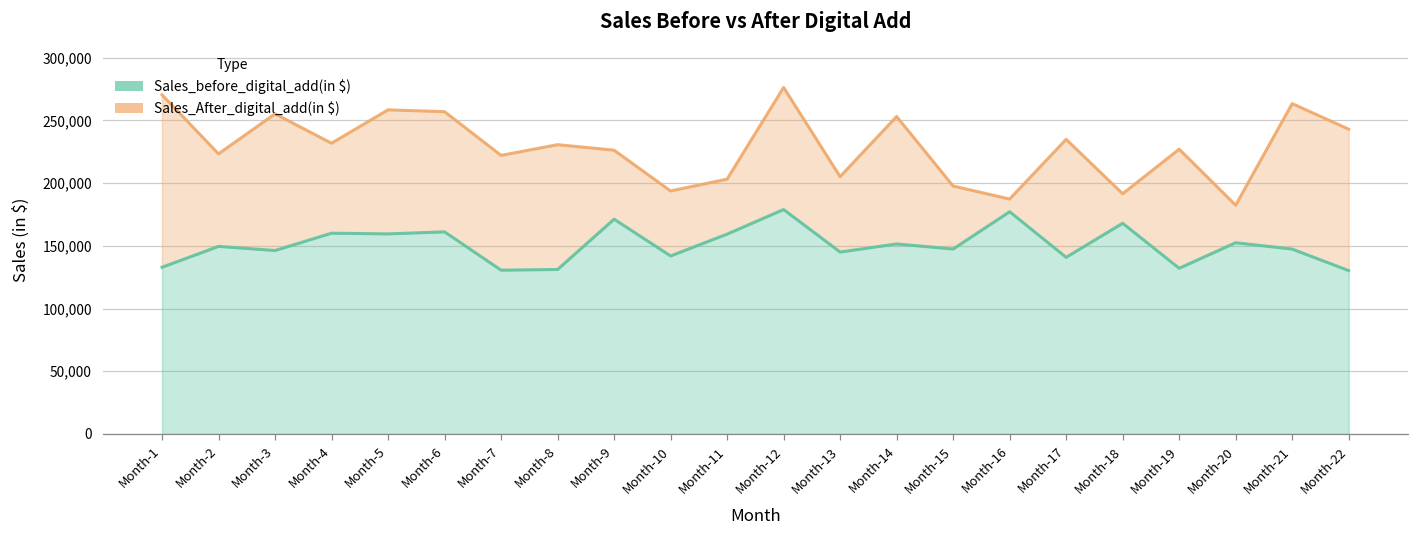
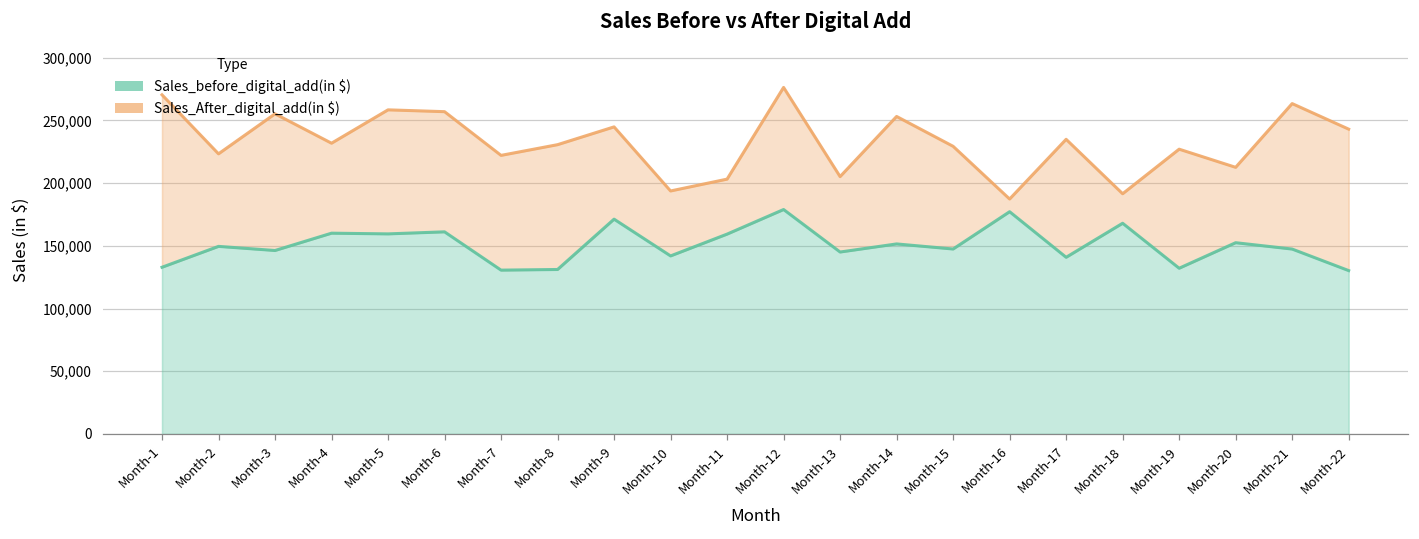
  {
    "Sales_before_digital_add(in $)": {
      "Month-1": "133,000",
      "Month-2": "150,000",
      "Month-3": "146,000",
      "Month-4": "160,000",
      "Month-5": "160,000",
      "Month-6": "161,000",
      "Month-7": "131,000",
      "Month-8": "131,000",
      "Month-9": "171,000",
      "Month-10": "142,000",
      "Month-11": "159,000",
      "Month-12": "179,000",
      "Month-13": "145,000",
      "Month-14": "152,000",
      "Month-15": "147,000",
      "Month-16": "177,000",
      "Month-17": "141,000",
      "Month-18": "168,000",
      "Month-19": "132,000",
      "Month-20": "152,000",
      "Month-21": "147,000",
      "Month-22": "130,000"
    },
    "Sales_After_digital_add(in $)": {
      "Month-1": "270,000",
      "Month-2": "223,000",
      "Month-3": "255,000",
      "Month-4": "232,000",
      "Month-5": "258,000",
      "Month-6": "257,000",
      "Month-7": "222,000",
      "Month-8": "231,000",
-     "Month-9": "226,000",
+     "Month-9": "245,000",
      "Month-10": "194,000",
      "Month-11": "203,000",
      "Month-12": "276,000",
      "Month-13": "205,000",
      "Month-14": "253,000",
-     "Month-15": "198,000",
+     "Month-15": "229,000",
      "Month-16": "187,000",
      "Month-17": "235,000",
      "Month-18": "192,000",
      "Month-19": "227,000",
-     "Month-20": "182,000",
+     "Month-20": "213,000",
      "Month-21": "263,000",
      "Month-22": "243,000"
    }
  }
